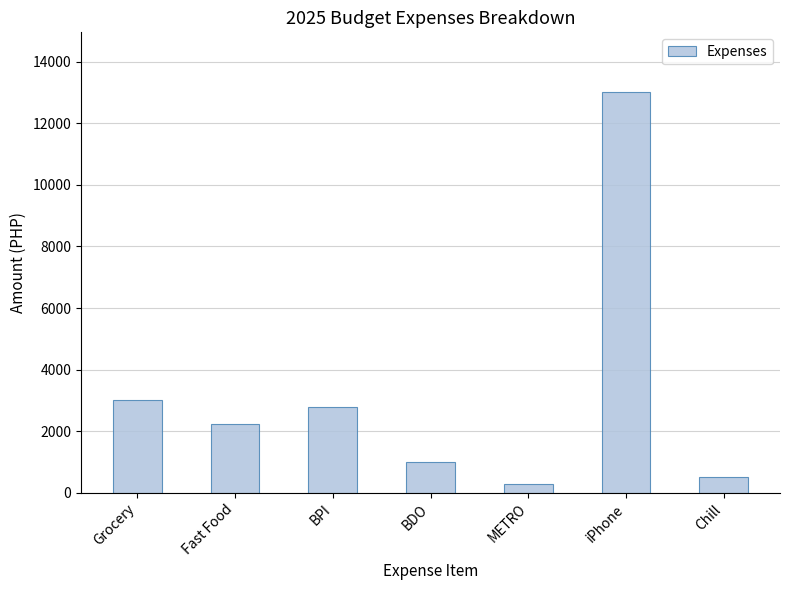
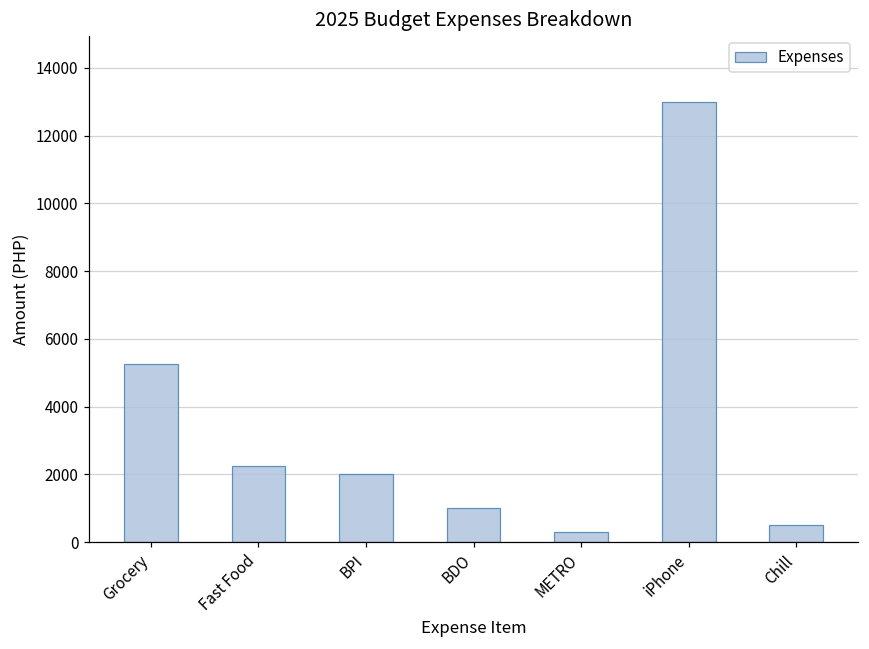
  {
-   "Grocery": 3000,
+   "Grocery": 5200,
    "Fast Food": 2200,
-   "BPI": 2800,
+   "BPI": 2000,
    "BDO": 1000,
    "METRO": 300,
    "iPhone": 13000,
    "Chill": 500
  }
